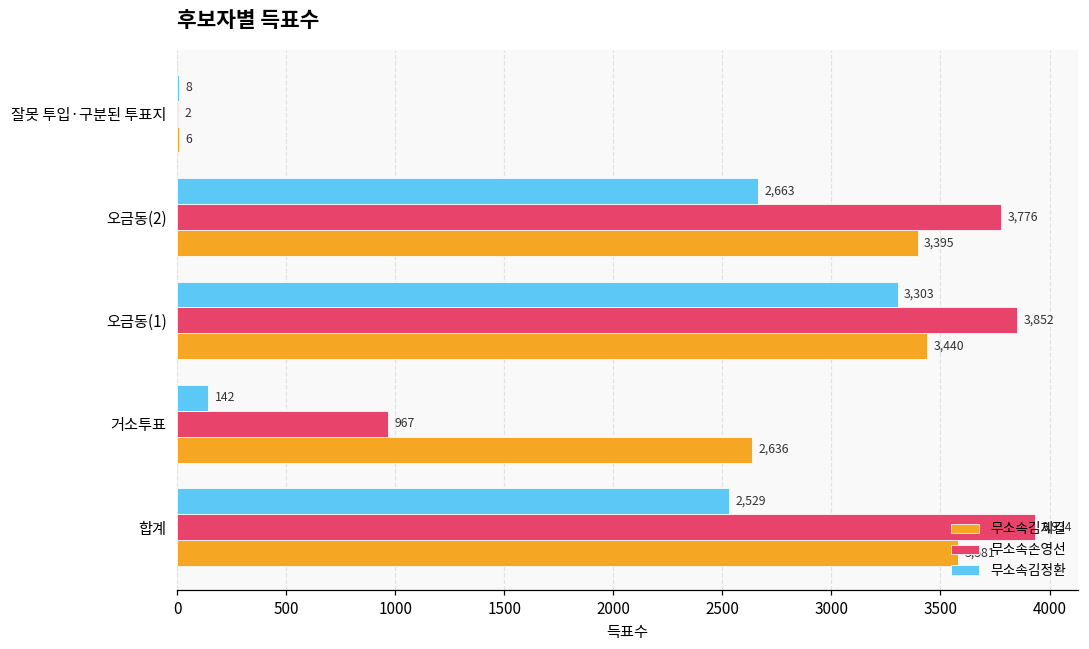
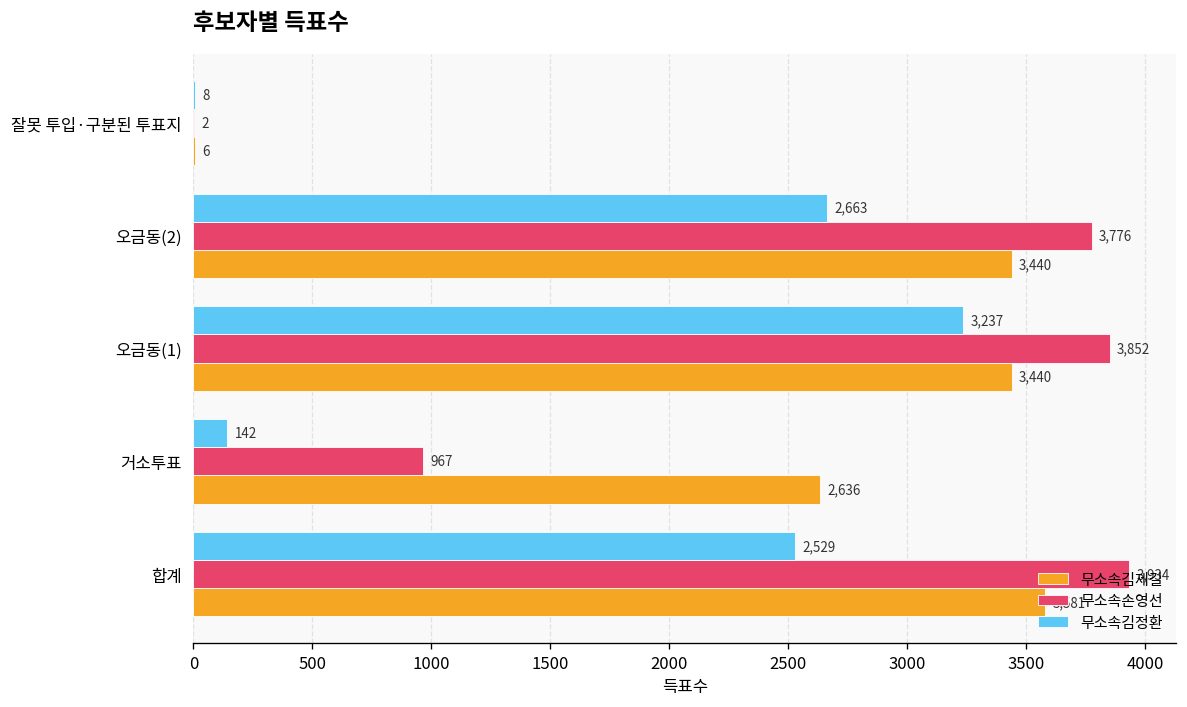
  {
    "무소속김제길": {
      "잘못 투입·구분된 투표지": "6",
-     "오금동(2)": "3,395",
+     "오금동(2)": "3,440",
      "오금동(1)": "3,440",
      "거소투표": "2,636",
      "합계": "3,581"
    },
    "무소속손영선": {
      "잘못 투입·구분된 투표지": "2",
      "오금동(2)": "3,776",
      "오금동(1)": "3,852",
      "거소투표": "967",
      "합계": "3,934"
    },
    "무소속김정환": {
      "잘못 투입·구분된 투표지": "8",
      "오금동(2)": "2,663",
-     "오금동(1)": "3,303",
+     "오금동(1)": "3,237",
      "거소투표": "142",
      "합계": "2,529"
    }
  }
